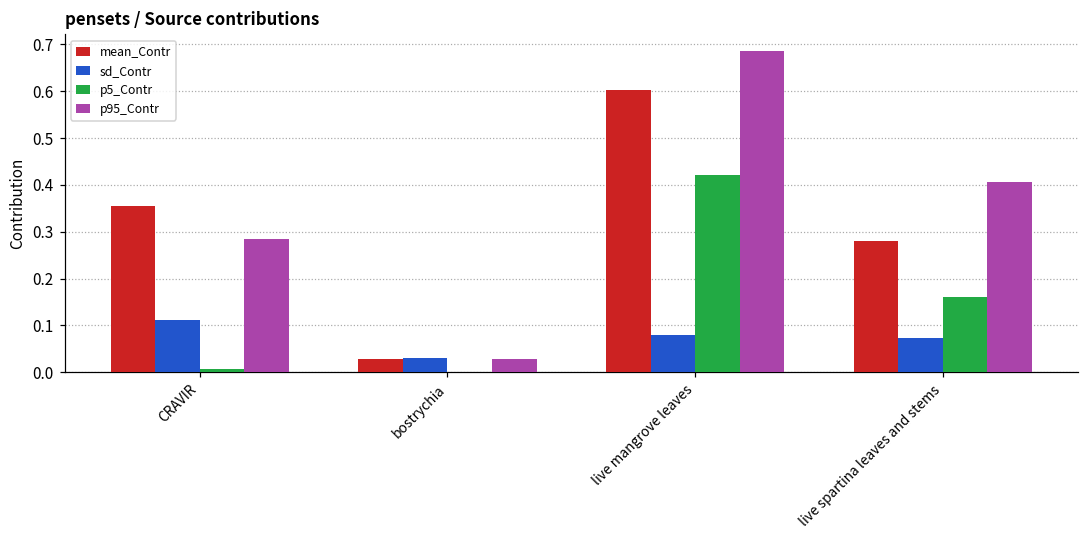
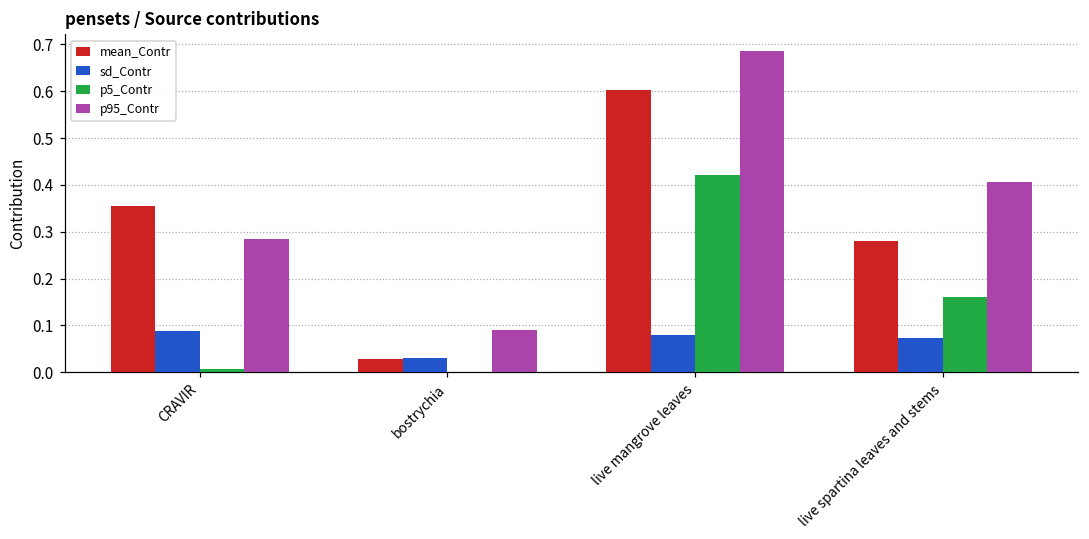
  {
    "mean_Contr": {
      "CRAVIR": 0.35,
      "bostrychia": 0.03,
      "live mangrove leaves": 0.60,
      "live spartina leaves and stems": 0.28
    },
    "sd_Contr": {
-     "CRAVIR": 0.11,
+     "CRAVIR": 0.09,
      "bostrychia": 0.03,
      "live mangrove leaves": 0.08,
      "live spartina leaves and stems": 0.07
    },
    "p5_Contr": {
      "CRAVIR": 0.01,
      "live mangrove leaves": 0.42,
      "live spartina leaves and stems": 0.16
    },
    "p95_Contr": {
      "CRAVIR": 0.28,
-     "bostrychia": 0.03,
+     "bostrychia": 0.09,
      "live mangrove leaves": 0.69,
      "live spartina leaves and stems": 0.41
    }
  }
